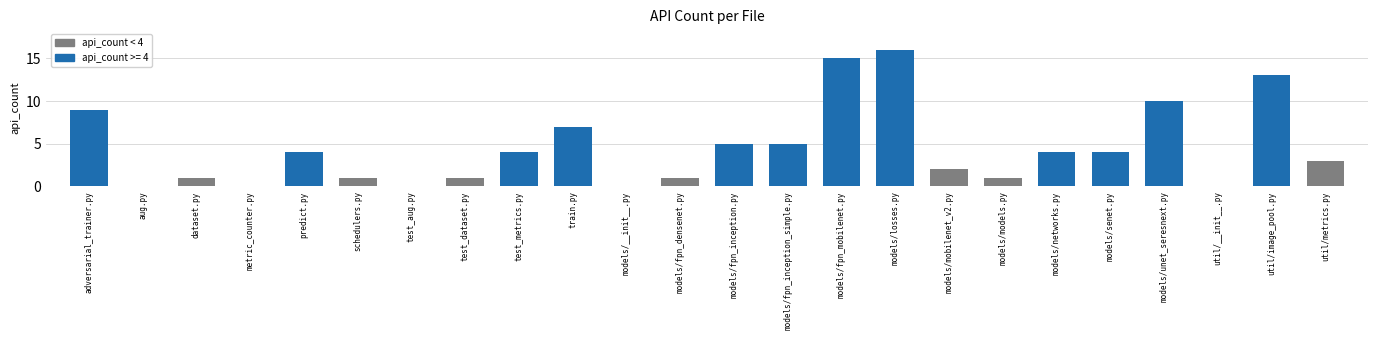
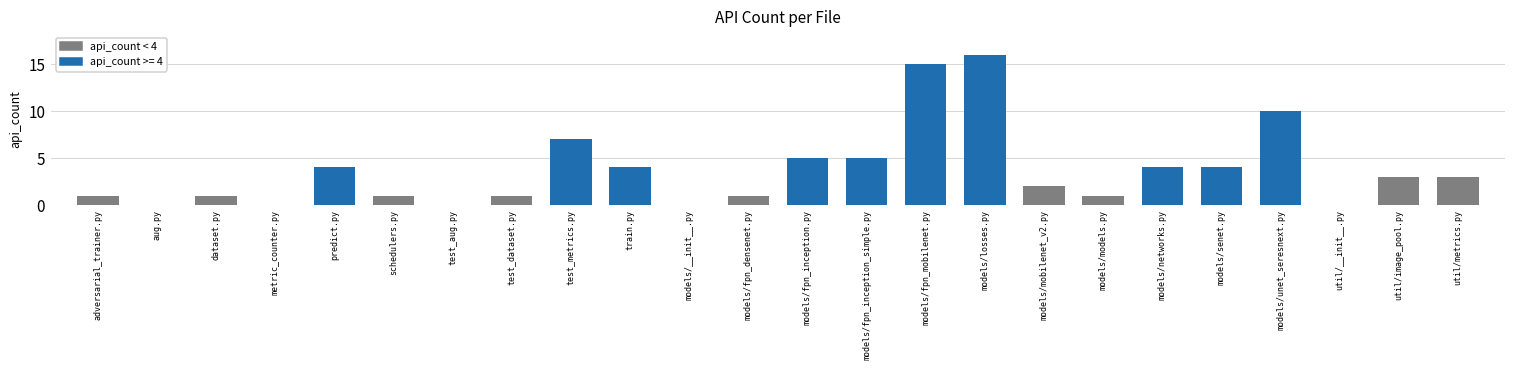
  {
-   "adversarial_trainer.py": 9,
+   "adversarial_trainer.py": 1,
    "aug.py": 0,
    "dataset.py": 1,
    "metric_counter.py": 0,
    "predict.py": 4,
    "schedulers.py": 1,
    "test_aug.py": 0,
    "test_dataset.py": 1,
-   "test_metrics.py": 4,
-   "train.py": 7,
+   "test_metrics.py": 7,
+   "train.py": 4,
    "models/__init__.py": 0,
    "models/fpn_densenet.py": 1,
    "models/fpn_inception.py": 5,
    "models/fpn_inception_simple.py": 5,
    "models/fpn_mobilenet.py": 15,
    "models/losses.py": 16,
    "models/mobilenet_v2.py": 2,
    "models/models.py": 1,
    "models/networks.py": 4,
    "models/senet.py": 4,
    "models/unet_seresnext.py": 10,
    "util/__init__.py": 0,
-   "util/image_pool.py": 13,
+   "util/image_pool.py": 3,
    "util/metrics.py": 3
  }
